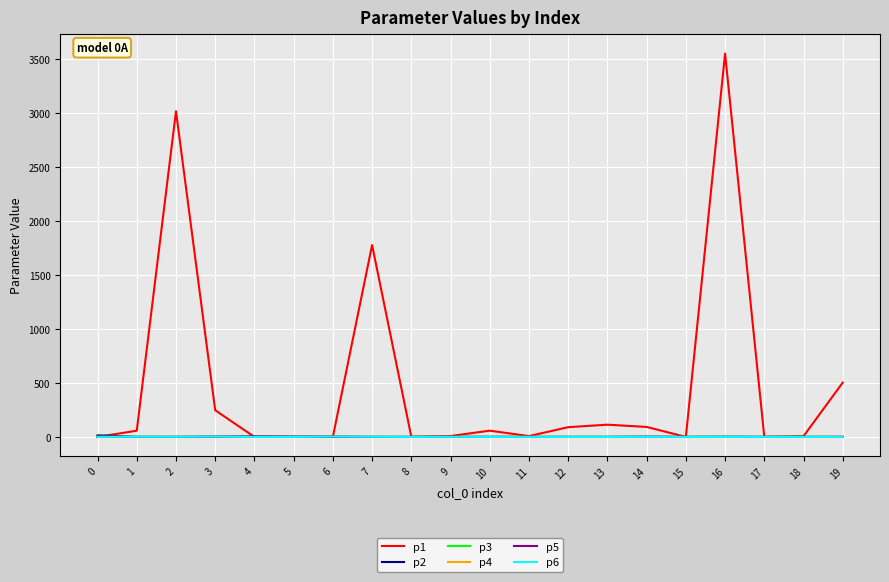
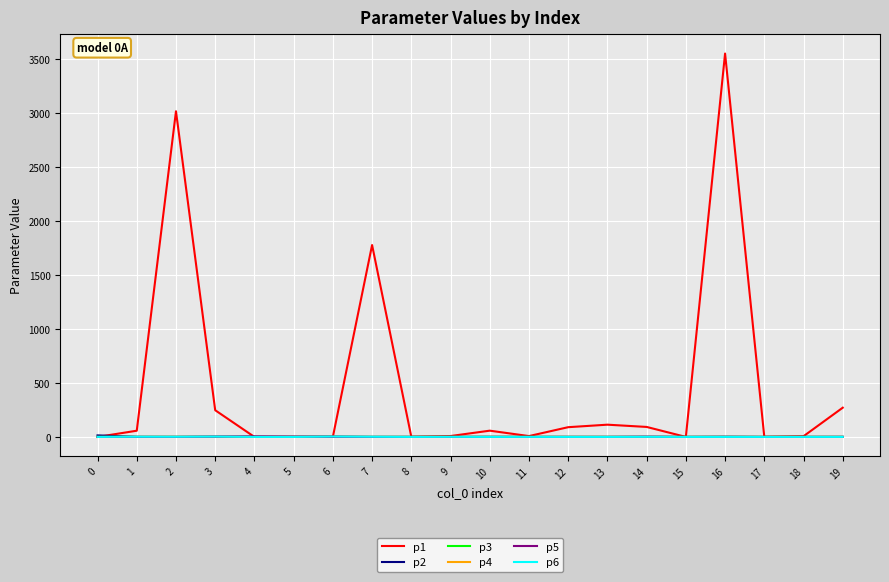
  {
    "p1": {
      "1": 60,
      "2": 3020,
      "3": 250,
      "7": 1780,
      "10": 60,
      "12": 90,
      "13": 110,
      "14": 90,
      "16": 3550,
-     "19": 500
+     "19": 270
    }
  }
